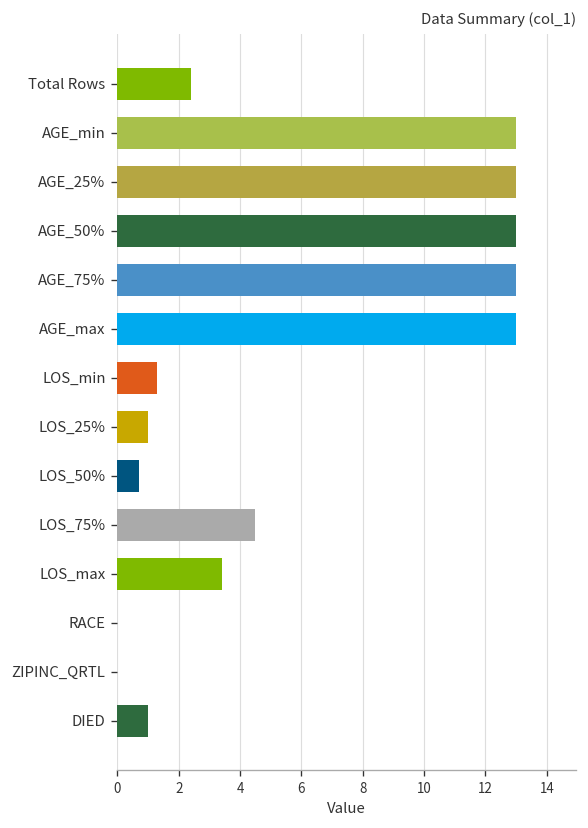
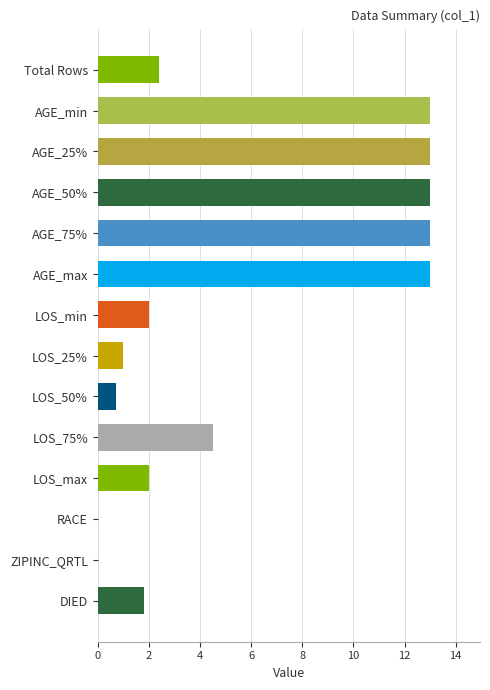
  {
    "Total Rows": 2.4,
    "AGE_min": 13.0,
    "AGE_25%": 13.0,
    "AGE_50%": 13.0,
    "AGE_75%": 13.0,
    "AGE_max": 13.0,
-   "LOS_min": 1.3,
+   "LOS_min": 2.0,
    "LOS_25%": 1.0,
    "LOS_50%": 0.7,
    "LOS_75%": 4.5,
-   "LOS_max": 3.4,
+   "LOS_max": 2.0,
    "RACE": 0.0,
    "ZIPINC_QRTL": 0.0,
-   "DIED": 1.0
+   "DIED": 1.8
  }
